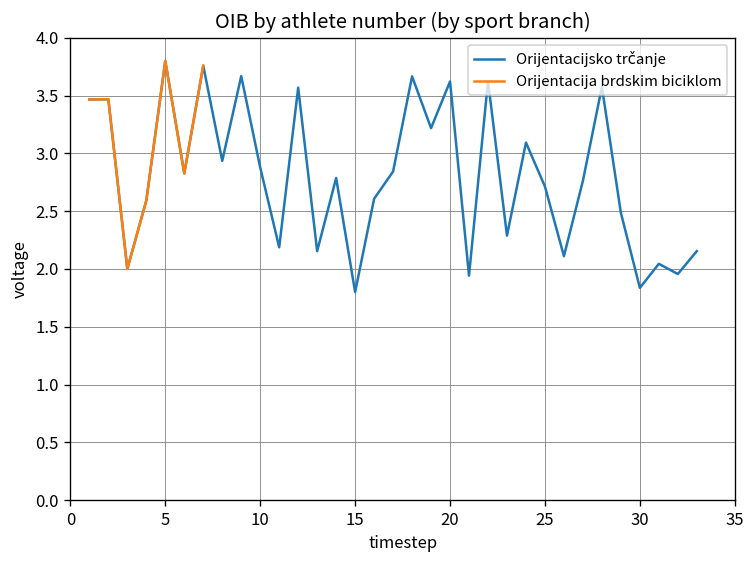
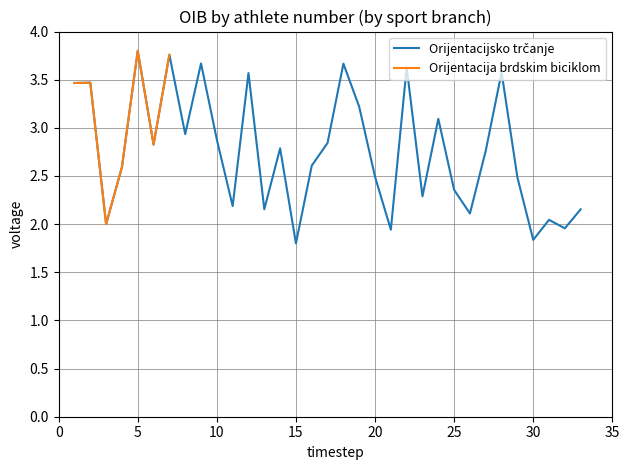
  {
    "Orijentacijsko trčanje": {
      "10": 2.9,
      "15": 1.8,
-     "20": 3.6,
-     "25": 2.7,
+     "20": 2.5,
+     "25": 2.4,
      "30": 1.8
    }
  }
